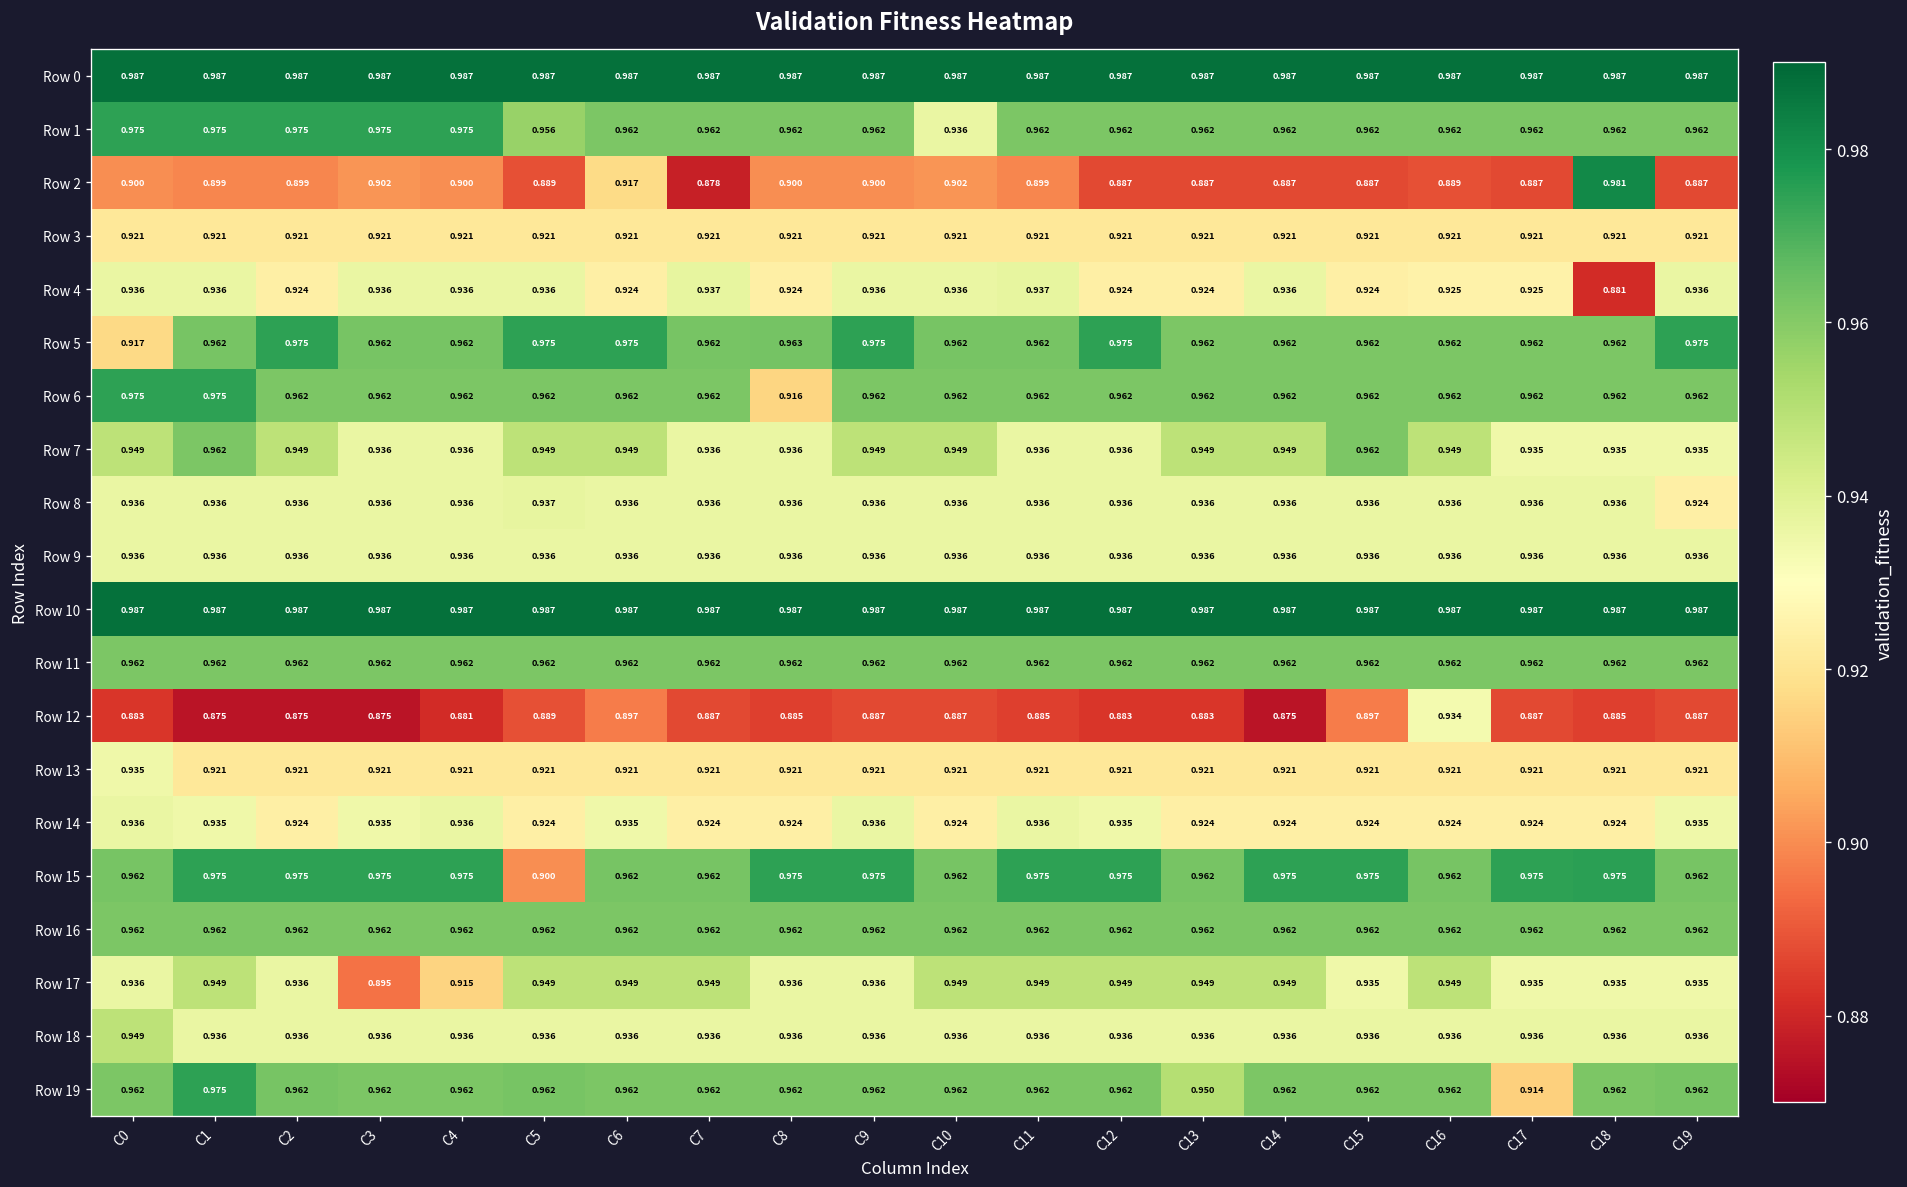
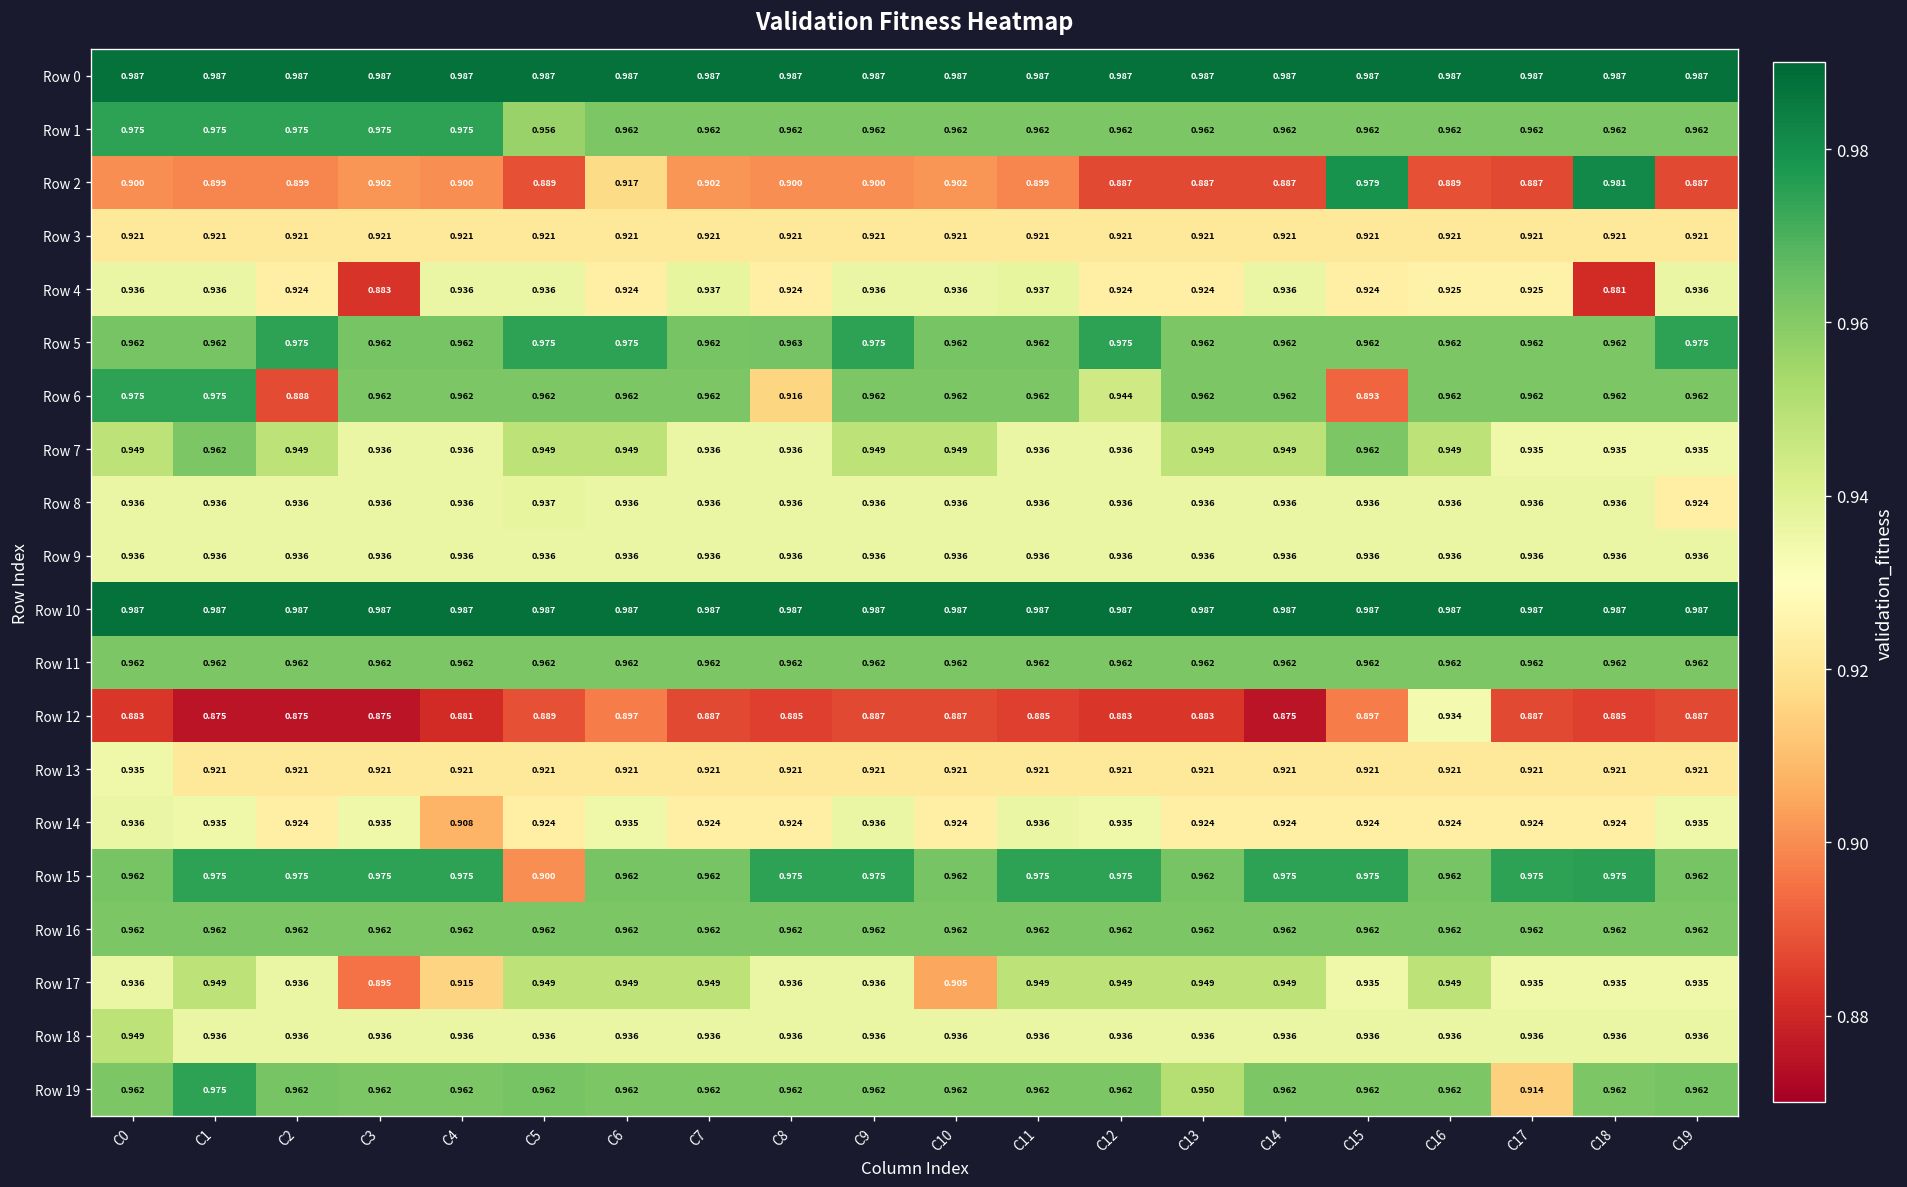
  {
    "Row 1": {
      "C0": 0.975,
      "C1": 0.975,
      "C2": 0.975,
      "C3": 0.975,
      "C4": 0.975,
      "C5": 0.956,
      "C6": 0.962,
      "C7": 0.962,
      "C8": 0.962,
      "C9": 0.962,
-     "C10": 0.936,
+     "C10": 0.962,
      "C11": 0.962,
      "C12": 0.962,
      "C13": 0.962,
      "C14": 0.962,
      "C15": 0.962,
      "C16": 0.962,
      "C17": 0.962,
      "C18": 0.962,
      "C19": 0.962
    },
    "Row 2": {
      "C0": 0.900,
      "C1": 0.899,
      "C2": 0.899,
      "C3": 0.902,
      "C4": 0.900,
      "C5": 0.889,
      "C6": 0.917,
-     "C7": 0.878,
+     "C7": 0.902,
      "C8": 0.900,
      "C9": 0.900,
      "C10": 0.902,
      "C11": 0.899,
      "C12": 0.887,
      "C13": 0.887,
      "C14": 0.887,
-     "C15": 0.887,
+     "C15": 0.979,
      "C16": 0.889,
      "C17": 0.887,
      "C18": 0.981,
      "C19": 0.887
    },
    "Row 4": {
      "C0": 0.936,
      "C1": 0.936,
      "C2": 0.924,
-     "C3": 0.936,
+     "C3": 0.883,
      "C4": 0.936,
      "C5": 0.936,
      "C6": 0.924,
      "C7": 0.937,
      "C8": 0.924,
      "C9": 0.936,
      "C10": 0.936,
      "C11": 0.937,
      "C12": 0.924,
      "C13": 0.924,
      "C14": 0.936,
      "C15": 0.924,
      "C16": 0.925,
      "C17": 0.925,
      "C18": 0.881,
      "C19": 0.936
    },
    "Row 5": {
-     "C0": 0.917,
+     "C0": 0.962,
      "C1": 0.962,
      "C2": 0.975,
      "C3": 0.962,
      "C4": 0.962,
      "C5": 0.975,
      "C6": 0.975,
      "C7": 0.962,
      "C8": 0.963,
      "C9": 0.975,
      "C10": 0.962,
      "C11": 0.962,
      "C12": 0.975,
      "C13": 0.962,
      "C14": 0.962,
      "C15": 0.962,
      "C16": 0.962,
      "C17": 0.962,
      "C18": 0.962,
      "C19": 0.975
    },
    "Row 6": {
      "C0": 0.975,
      "C1": 0.975,
-     "C2": 0.962,
+     "C2": 0.888,
      "C3": 0.962,
      "C4": 0.962,
      "C5": 0.962,
      "C6": 0.962,
      "C7": 0.962,
      "C8": 0.916,
      "C9": 0.962,
      "C10": 0.962,
      "C11": 0.962,
-     "C12": 0.962,
+     "C12": 0.944,
      "C13": 0.962,
      "C14": 0.962,
-     "C15": 0.962,
+     "C15": 0.893,
      "C16": 0.962,
      "C17": 0.962,
      "C18": 0.962,
      "C19": 0.962
    },
    "Row 14": {
      "C0": 0.936,
      "C1": 0.935,
      "C2": 0.924,
      "C3": 0.935,
-     "C4": 0.936,
+     "C4": 0.908,
      "C5": 0.924,
      "C6": 0.935,
      "C7": 0.924,
      "C8": 0.924,
      "C9": 0.936,
      "C10": 0.924,
      "C11": 0.936,
      "C12": 0.935,
      "C13": 0.924,
      "C14": 0.924,
      "C15": 0.924,
      "C16": 0.924,
      "C17": 0.924,
      "C18": 0.924,
      "C19": 0.935
    },
    "Row 17": {
      "C0": 0.936,
      "C1": 0.949,
      "C2": 0.936,
      "C3": 0.895,
      "C4": 0.915,
      "C5": 0.949,
      "C6": 0.949,
      "C7": 0.949,
      "C8": 0.936,
      "C9": 0.936,
-     "C10": 0.949,
+     "C10": 0.905,
      "C11": 0.949,
      "C12": 0.949,
      "C13": 0.949,
      "C14": 0.949,
      "C15": 0.935,
      "C16": 0.949,
      "C17": 0.935,
      "C18": 0.935,
      "C19": 0.935
    }
  }
